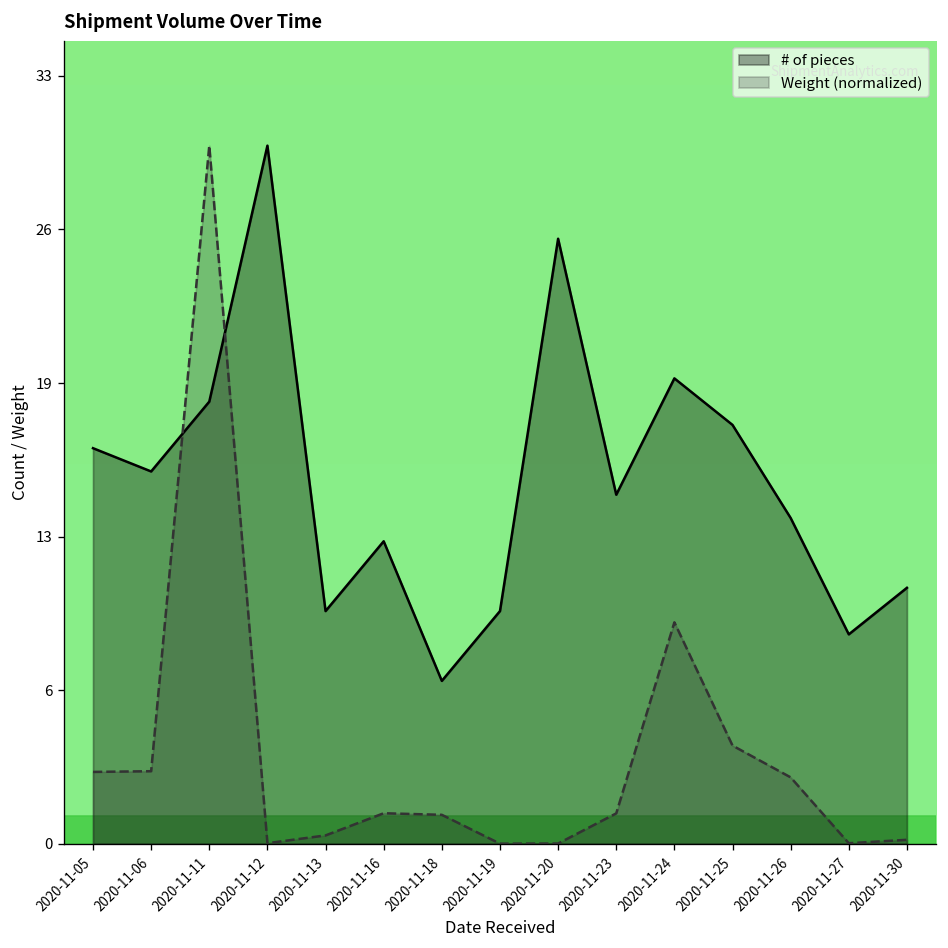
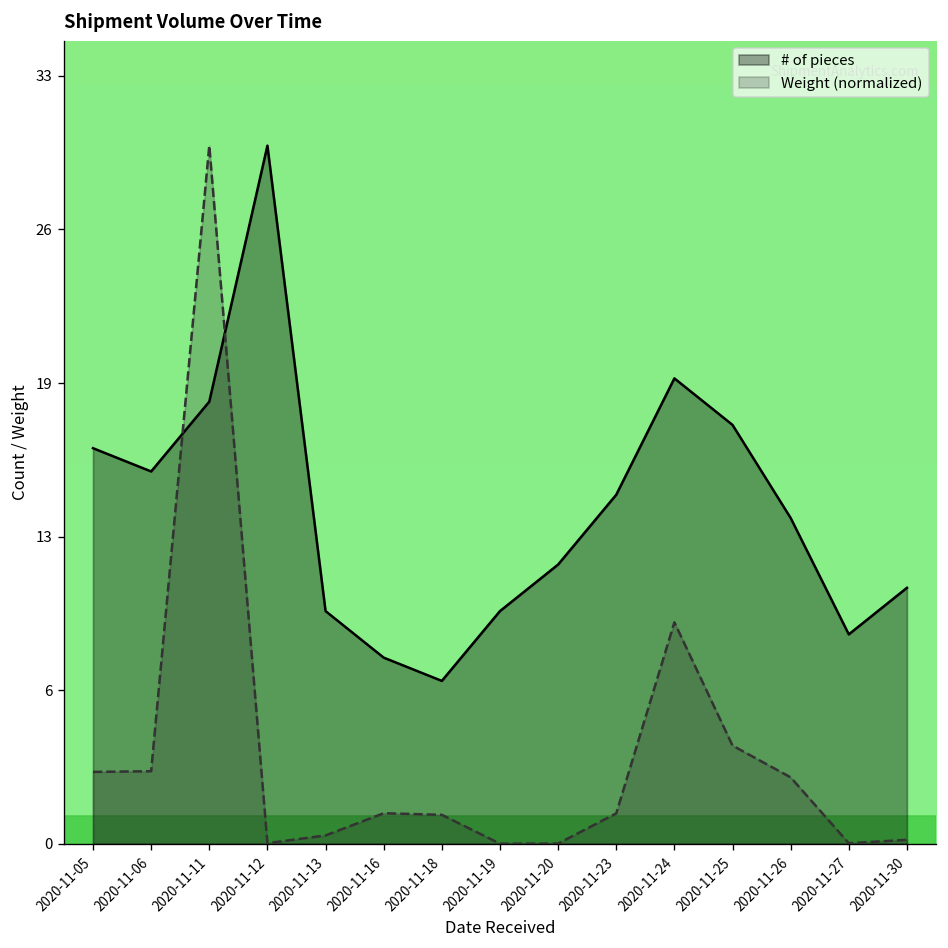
  {
    "# of pieces": {
      "2020-11-05": 17,
      "2020-11-06": 16,
      "2020-11-11": 19,
      "2020-11-12": 30,
      "2020-11-13": 10,
-     "2020-11-16": 13,
+     "2020-11-16": 8,
      "2020-11-18": 7,
      "2020-11-19": 10,
-     "2020-11-20": 26,
+     "2020-11-20": 12,
      "2020-11-23": 15,
      "2020-11-24": 20,
      "2020-11-25": 18,
      "2020-11-26": 14,
      "2020-11-27": 9,
      "2020-11-30": 11
    },
    "Weight (normalized)": {
      "2020-11-05": 3,
      "2020-11-06": 3,
      "2020-11-11": 30,
      "2020-11-16": 1.3,
      "2020-11-18": 1.2,
      "2020-11-23": 1.3,
      "2020-11-24": 9.5,
      "2020-11-25": 4.2,
      "2020-11-26": 2.9
    }
  }
